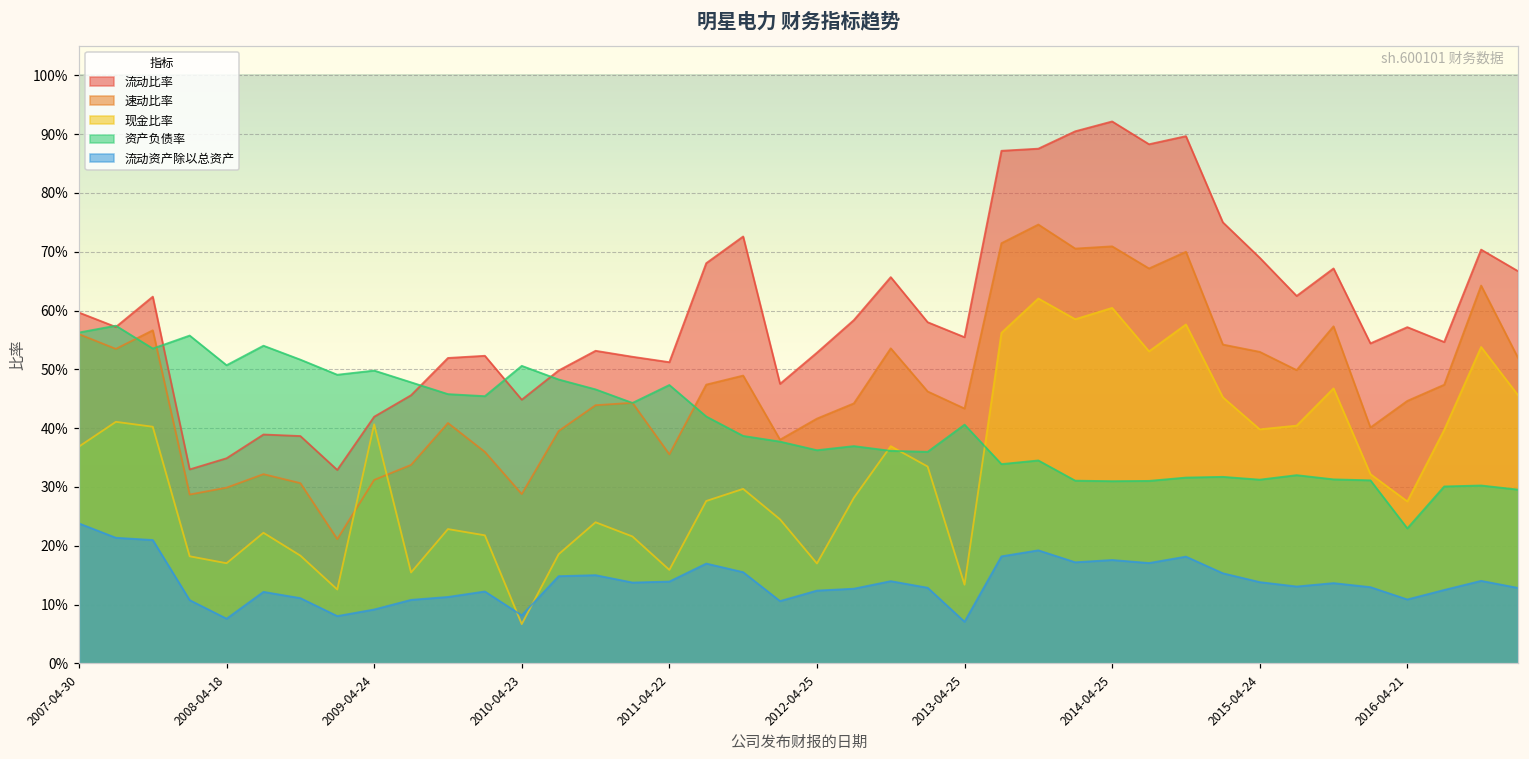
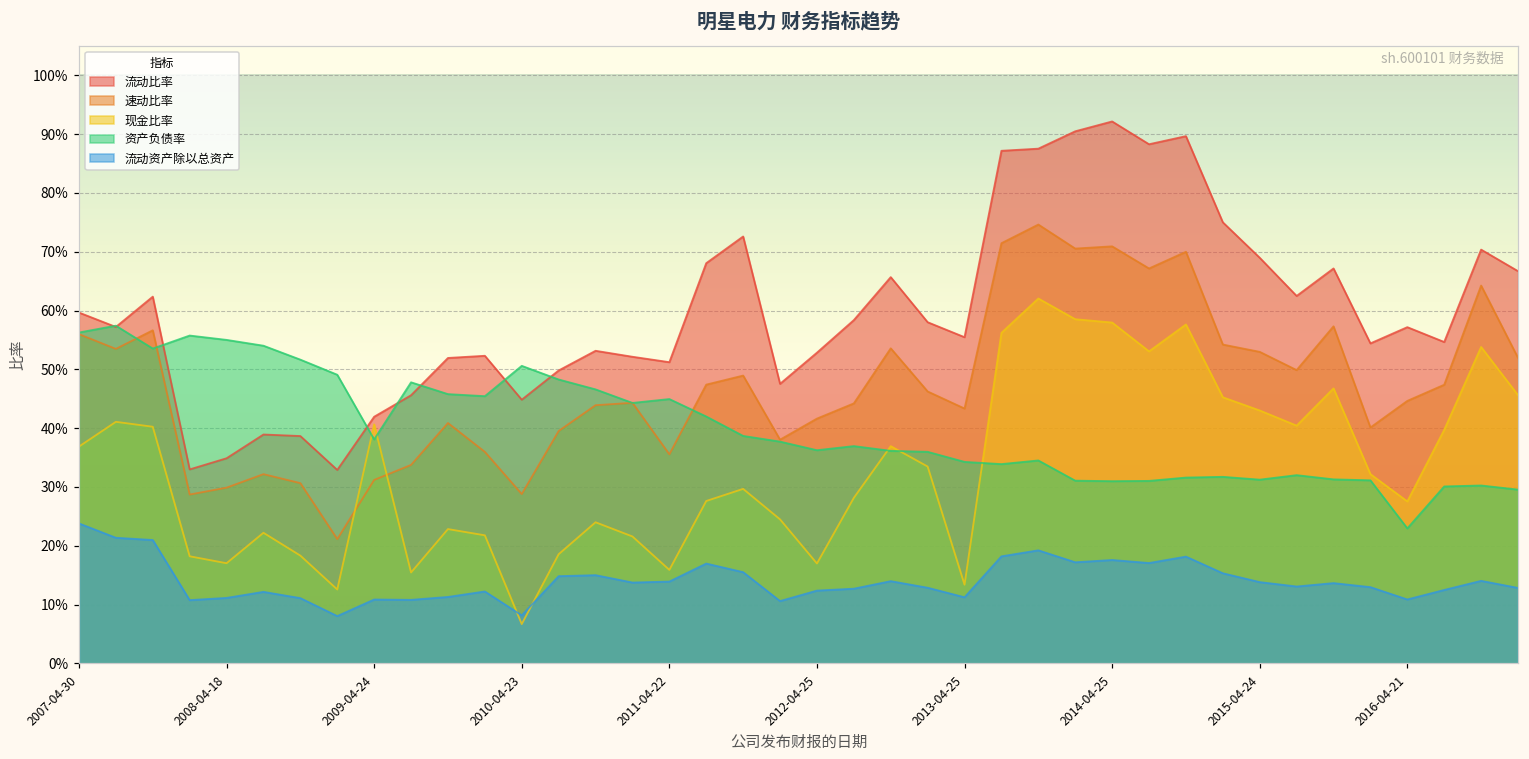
  {
    "现金比率": {
      "2007-04-30": "37%",
      "2008-04-18": "17%",
      "2009-04-24": "41%",
      "2010-04-23": "7%",
      "2011-04-22": "16%",
      "2012-04-25": "17%",
      "2013-04-25": "13%",
-     "2014-04-25": "60%",
-     "2015-04-24": "40%",
+     "2014-04-25": "58%",
+     "2015-04-24": "43%",
      "2016-04-21": "28%"
    },
    "资产负债率": {
-     "2008-04-18": "51%",
-     "2009-04-24": "50%",
+     "2008-04-18": "55%",
+     "2009-04-24": "38%",
      "2010-04-23": "51%",
-     "2011-04-22": "47%",
+     "2011-04-22": "45%",
      "2012-04-25": "36%",
-     "2013-04-25": "41%",
+     "2013-04-25": "34%",
      "2014-04-25": "31%",
      "2015-04-24": "31%",
      "2016-04-21": "23%"
    },
    "流动资产除以总资产": {
      "2007-04-30": "24%",
-     "2008-04-18": "8%",
-     "2009-04-24": "9%",
+     "2008-04-18": "11%",
+     "2009-04-24": "11%",
      "2010-04-23": "8%",
      "2011-04-22": "14%",
      "2012-04-25": "12%",
-     "2013-04-25": "7%",
+     "2013-04-25": "11%",
      "2014-04-25": "18%",
      "2015-04-24": "14%",
      "2016-04-21": "11%"
    }
  }
